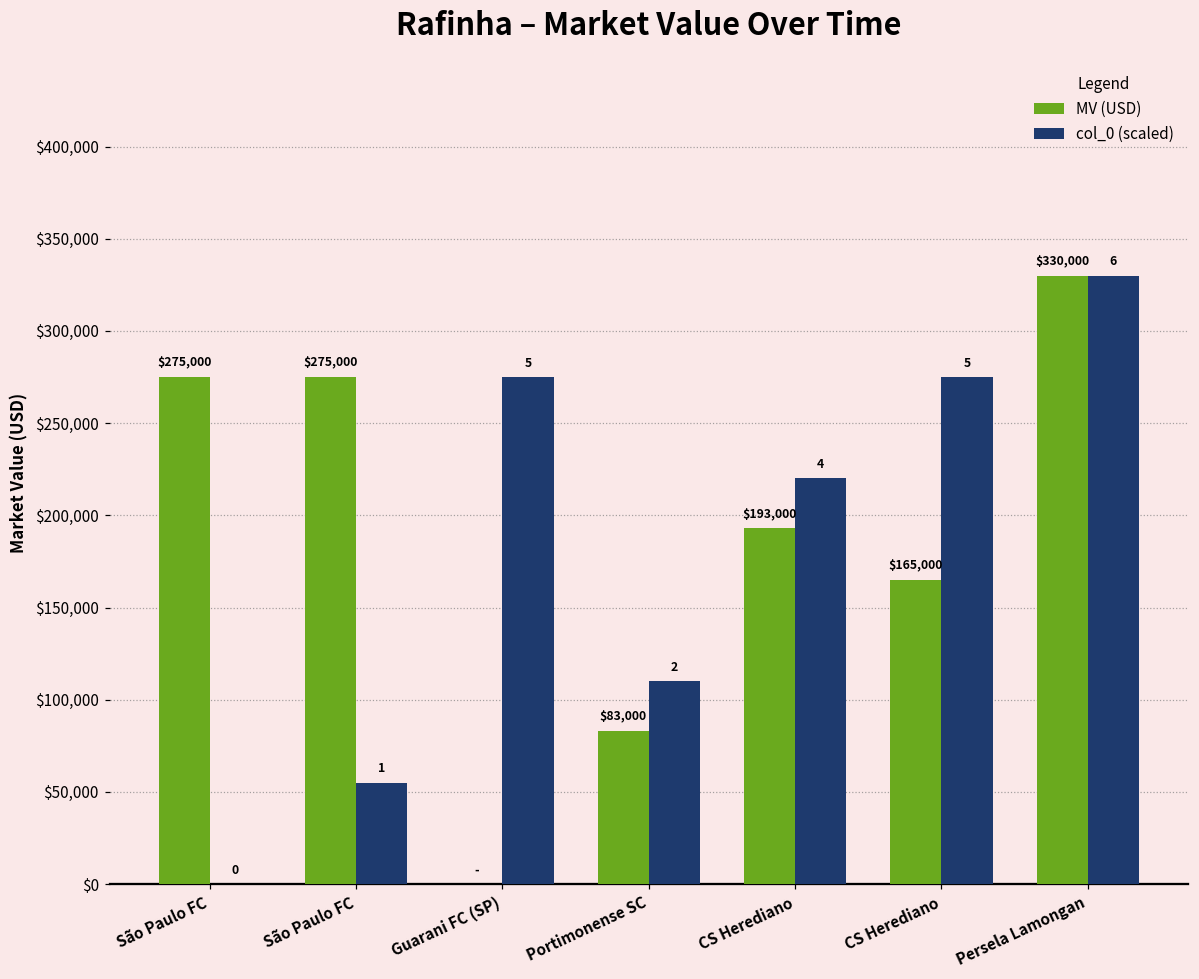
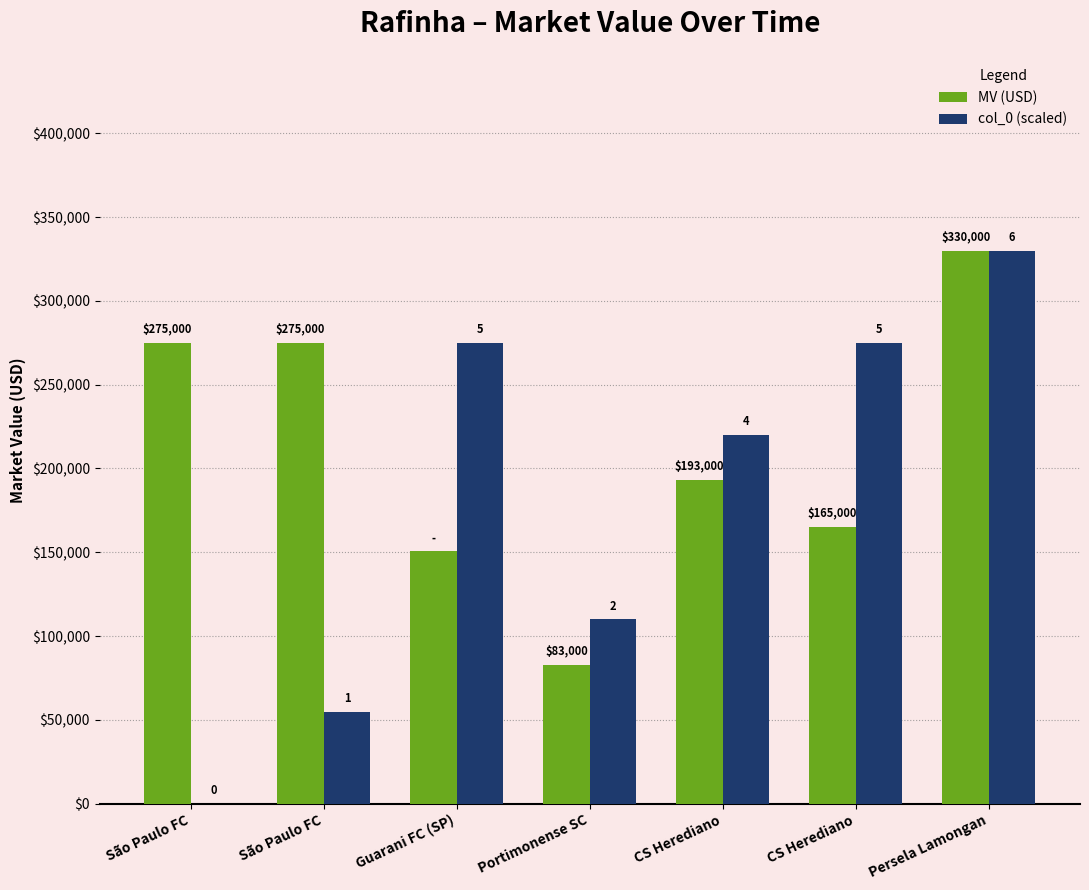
  {
    "MV (USD)": {
-     "Guarani FC (SP)": "$0"
+     "Guarani FC (SP)": "$151,000"
    }
  }
